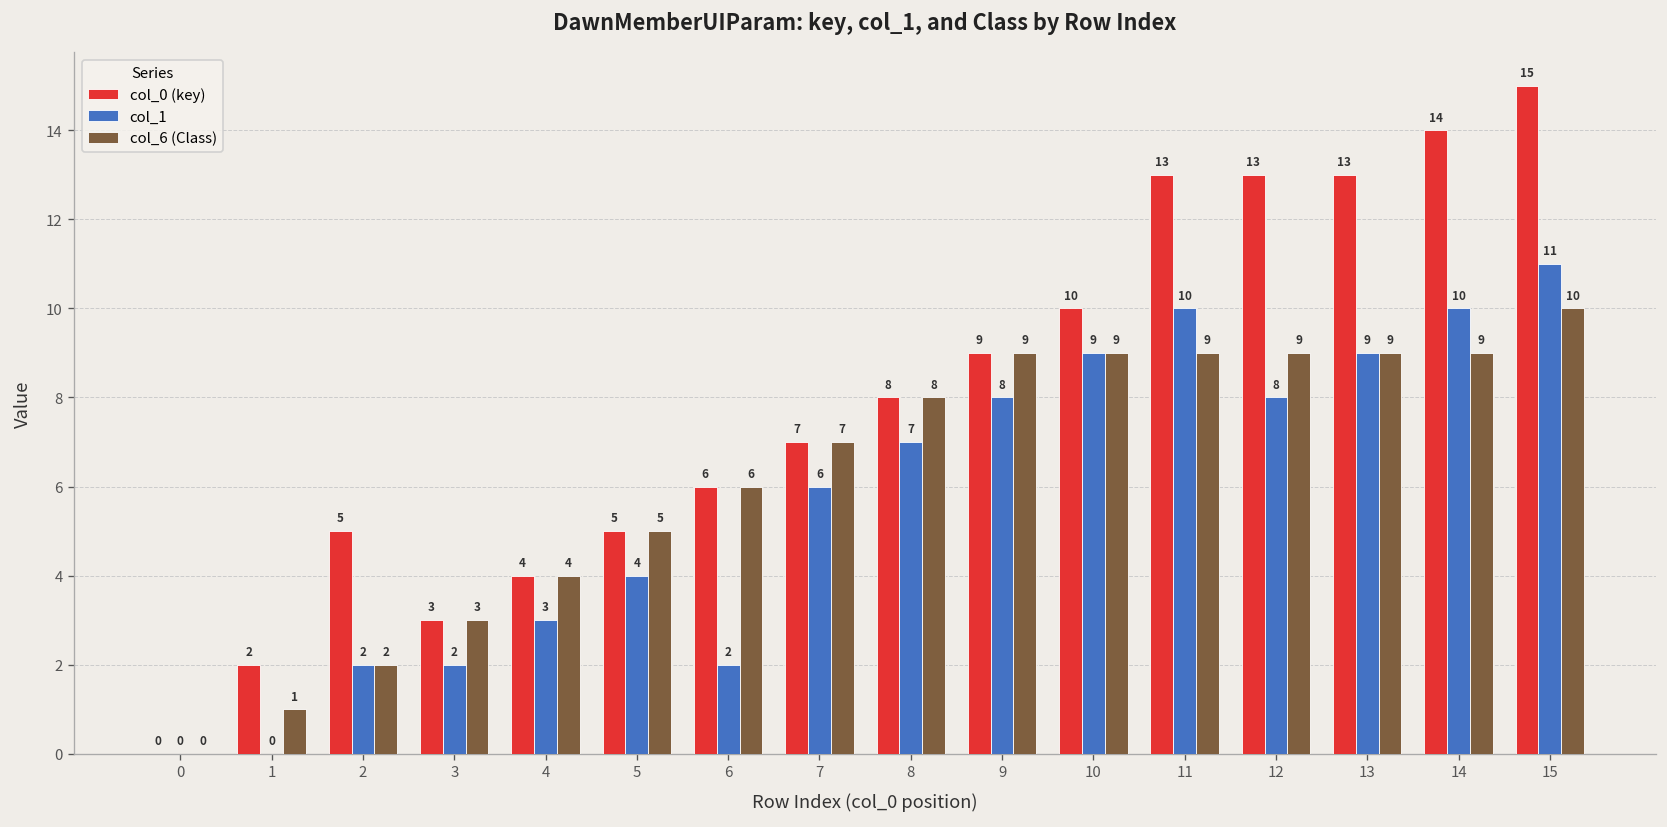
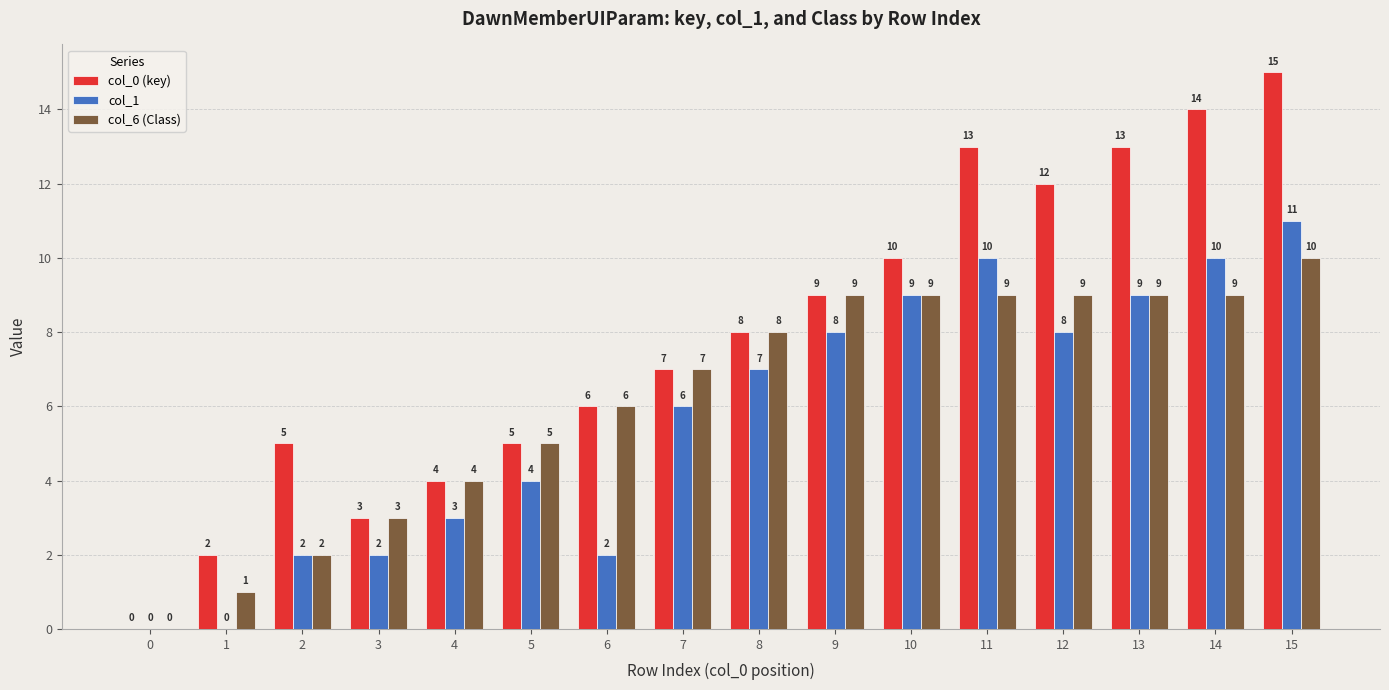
  {
    "col_0 (key)": {
      "0": 0,
      "1": 2,
      "2": 5,
      "3": 3,
      "4": 4,
      "5": 5,
      "6": 6,
      "7": 7,
      "8": 8,
      "9": 9,
      "10": 10,
      "11": 13,
-     "12": 13,
+     "12": 12,
      "13": 13,
      "14": 14,
      "15": 15
    },
    "col_1": {
      "0": 0,
      "1": 0,
      "2": 2,
      "3": 2,
      "4": 3,
      "5": 4,
      "6": 2,
      "7": 6,
      "8": 7,
      "9": 8,
      "10": 9,
      "11": 10,
      "12": 8,
      "13": 9,
      "14": 10,
      "15": 11
    },
    "col_6 (Class)": {
      "0": 0,
      "1": 1,
      "2": 2,
      "3": 3,
      "4": 4,
      "5": 5,
      "6": 6,
      "7": 7,
      "8": 8,
      "9": 9,
      "10": 9,
      "11": 9,
      "12": 9,
      "13": 9,
      "14": 9,
      "15": 10
    }
  }
